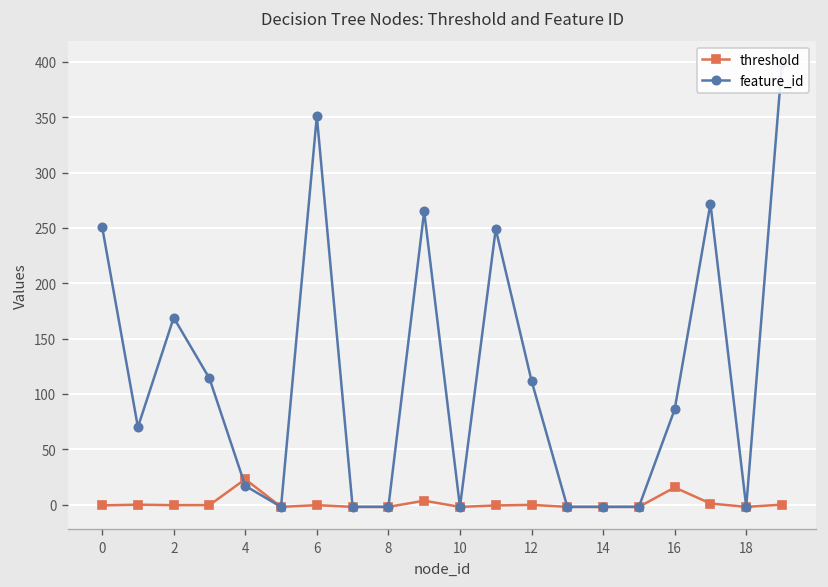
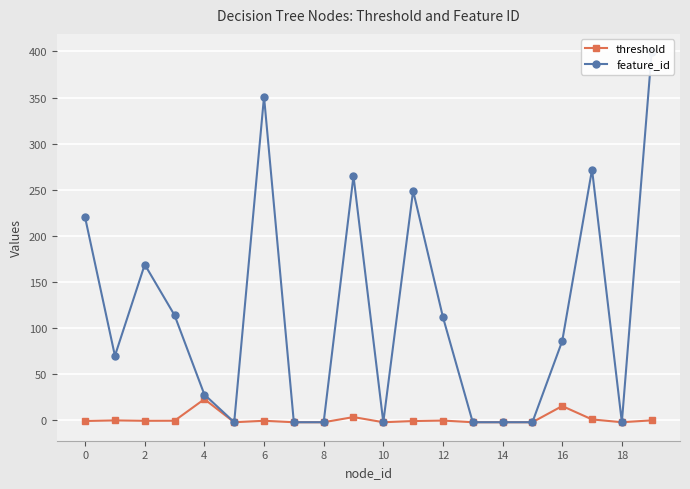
  {
    "threshold": {
      "0": 0,
      "2": 0,
      "4": 20,
      "6": 0,
      "12": 0,
      "16": 20
    },
    "feature_id": {
-     "0": 250,
+     "0": 220,
      "2": 170,
-     "4": 20,
+     "4": 30,
      "6": 350,
      "12": 110,
      "16": 90
    }
  }
